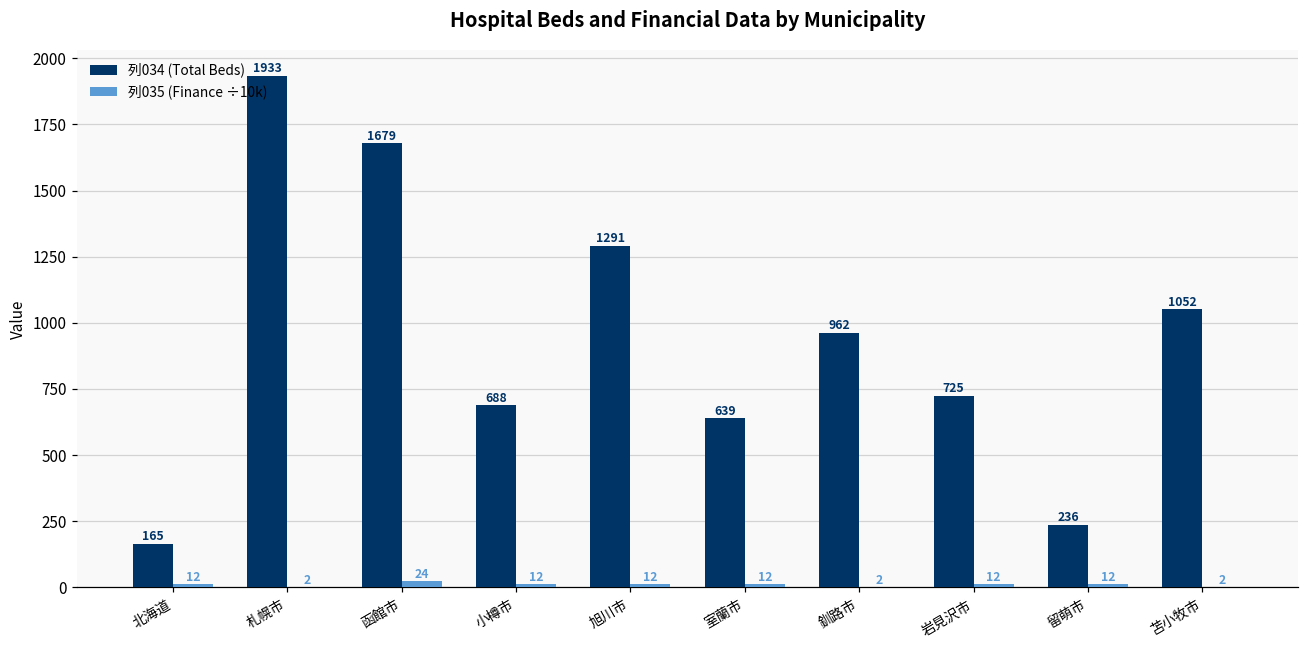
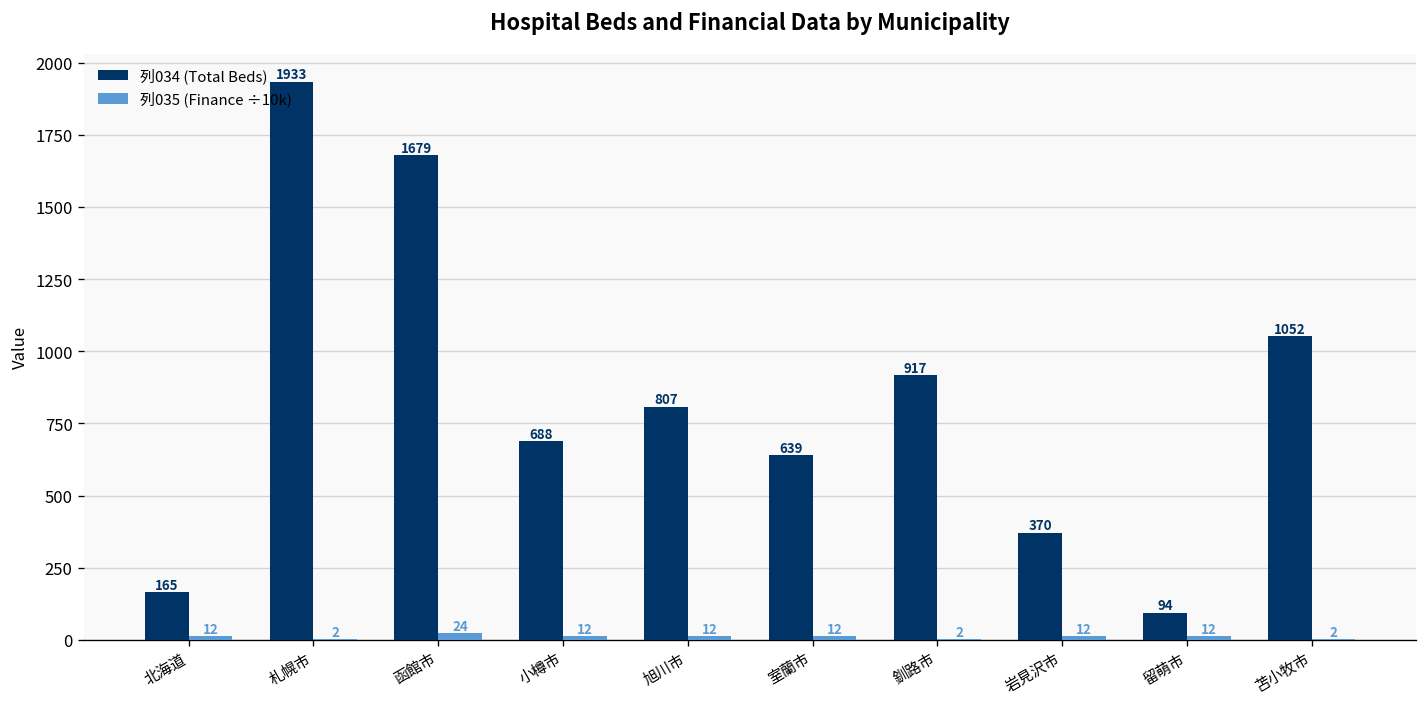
  {
    "列034 (Total Beds)": {
      "北海道": 165,
      "札幌市": 1933,
      "函館市": 1679,
      "小樽市": 688,
-     "旭川市": 1291,
+     "旭川市": 807,
      "室蘭市": 639,
-     "釧路市": 962,
-     "岩見沢市": 725,
-     "留萌市": 236,
+     "釧路市": 917,
+     "岩見沢市": 370,
+     "留萌市": 94,
      "苫小牧市": 1052
    },
    "列035 (Finance ÷10k)": {
      "北海道": 12,
      "札幌市": 2,
      "函館市": 24,
      "小樽市": 12,
      "旭川市": 12,
      "室蘭市": 12,
      "釧路市": 2,
      "岩見沢市": 12,
      "留萌市": 12,
      "苫小牧市": 2
    }
  }
